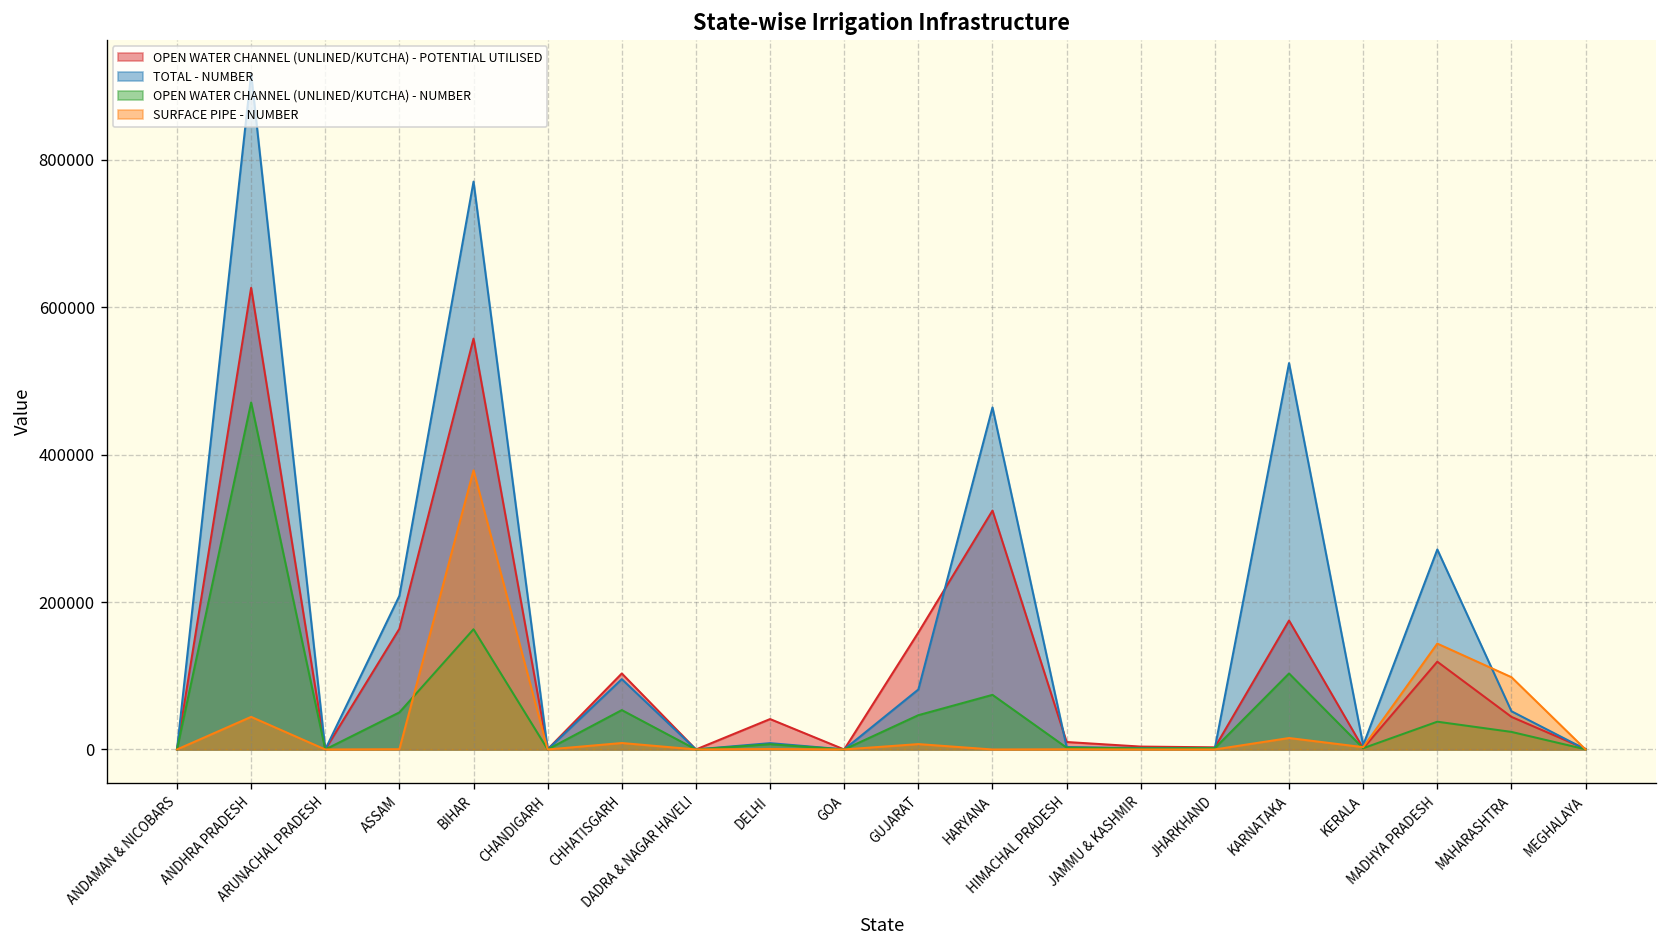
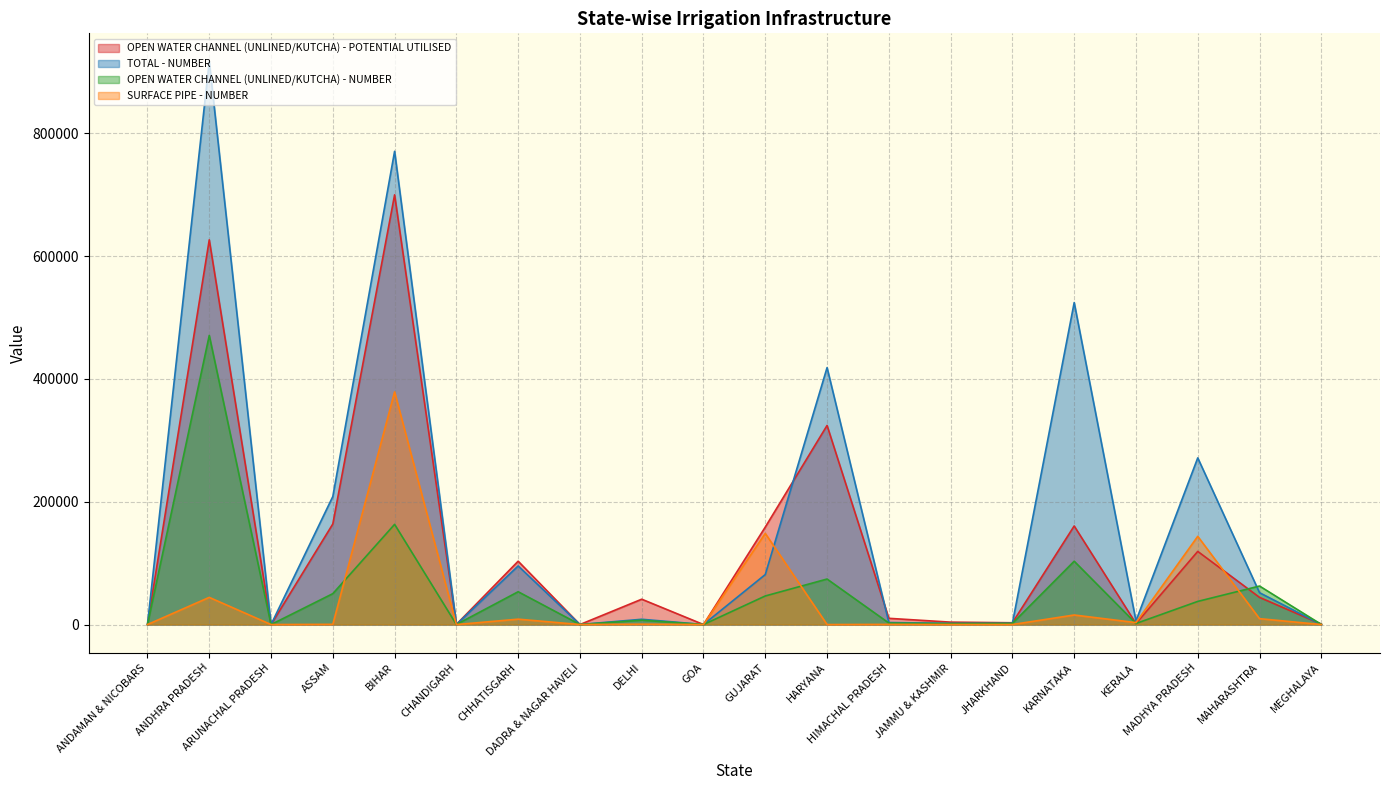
  {
    "OPEN WATER CHANNEL (UNLINED/KUTCHA) - POTENTIAL UTILISED": {
      "ANDHRA PRADESH": 630000,
      "ASSAM": 160000,
-     "BIHAR": 560000,
+     "BIHAR": 700000,
      "CHHATISGARH": 100000,
      "DELHI": 40000,
      "GUJARAT": 160000,
      "HARYANA": 320000,
      "HIMACHAL PRADESH": 10000,
-     "KARNATAKA": 170000,
+     "KARNATAKA": 160000,
      "MADHYA PRADESH": 120000,
      "MAHARASHTRA": 40000
    },
    "TOTAL - NUMBER": {
      "ASSAM": 210000,
      "BIHAR": 770000,
      "CHHATISGARH": 100000,
      "GUJARAT": 80000,
-     "HARYANA": 460000,
+     "HARYANA": 420000,
      "KARNATAKA": 520000,
      "MADHYA PRADESH": 270000,
      "MAHARASHTRA": 50000
    },
    "OPEN WATER CHANNEL (UNLINED/KUTCHA) - NUMBER": {
      "ANDHRA PRADESH": 470000,
      "ASSAM": 50000,
      "BIHAR": 160000,
      "CHHATISGARH": 50000,
      "GUJARAT": 50000,
      "HARYANA": 70000,
      "KARNATAKA": 100000,
      "MADHYA PRADESH": 40000,
-     "MAHARASHTRA": 20000
+     "MAHARASHTRA": 60000
    },
    "SURFACE PIPE - NUMBER": {
      "ANDHRA PRADESH": 40000,
      "ASSAM": 0,
      "BIHAR": 380000,
      "CHHATISGARH": 10000,
      "DELHI": 0,
-     "GUJARAT": 10000,
+     "GUJARAT": 150000,
      "HARYANA": 0,
      "KARNATAKA": 20000,
      "MADHYA PRADESH": 140000,
-     "MAHARASHTRA": 100000
+     "MAHARASHTRA": 10000
    }
  }
